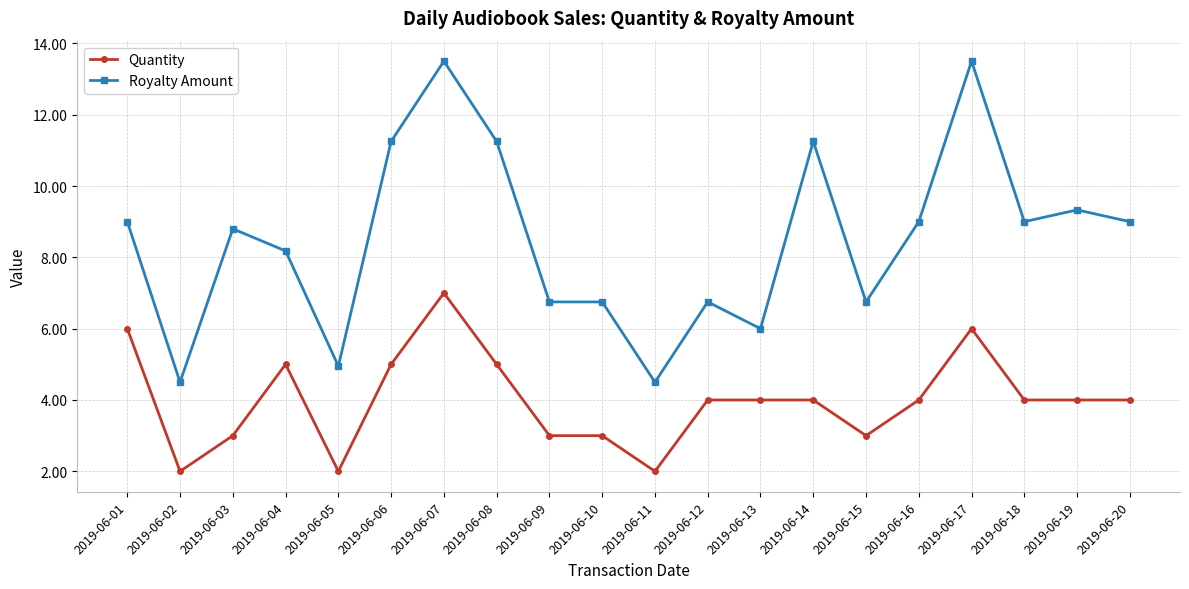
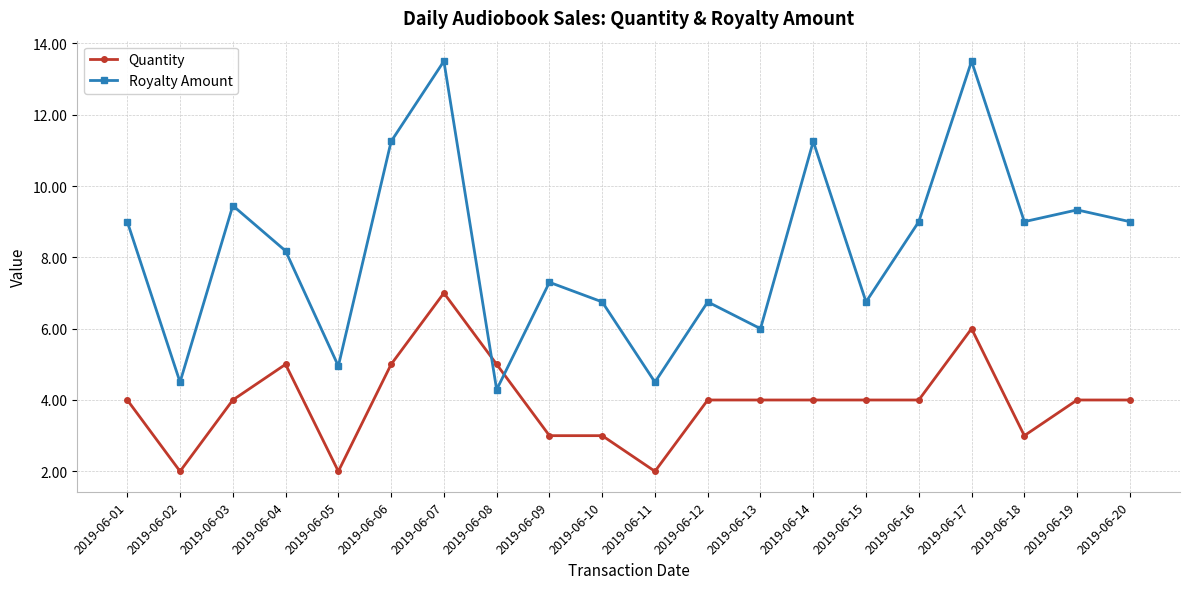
  {
    "Quantity": {
-     "2019-06-01": 6,
+     "2019-06-01": 4,
      "2019-06-02": 2,
-     "2019-06-03": 3,
+     "2019-06-03": 4,
      "2019-06-04": 5,
      "2019-06-05": 2,
      "2019-06-06": 5,
      "2019-06-07": 7,
      "2019-06-08": 5,
      "2019-06-09": 3,
      "2019-06-10": 3,
      "2019-06-11": 2,
      "2019-06-12": 4,
      "2019-06-13": 4,
      "2019-06-14": 4,
-     "2019-06-15": 3,
+     "2019-06-15": 4,
      "2019-06-16": 4,
      "2019-06-17": 6,
-     "2019-06-18": 4,
+     "2019-06-18": 3,
      "2019-06-19": 4,
      "2019-06-20": 4
    },
    "Royalty Amount": {
      "2019-06-01": 9.0,
      "2019-06-02": 4.5,
-     "2019-06-03": 8.8,
+     "2019-06-03": 9.5,
      "2019-06-04": 8.2,
      "2019-06-05": 5.0,
      "2019-06-06": 11.3,
      "2019-06-07": 13.5,
-     "2019-06-08": 11.3,
-     "2019-06-09": 6.8,
+     "2019-06-08": 4.3,
+     "2019-06-09": 7.3,
      "2019-06-10": 6.8,
      "2019-06-11": 4.5,
      "2019-06-12": 6.8,
      "2019-06-13": 6.0,
      "2019-06-14": 11.3,
      "2019-06-15": 6.8,
      "2019-06-16": 9.0,
      "2019-06-17": 13.5,
      "2019-06-18": 9.0,
      "2019-06-19": 9.3,
      "2019-06-20": 9.0
    }
  }
